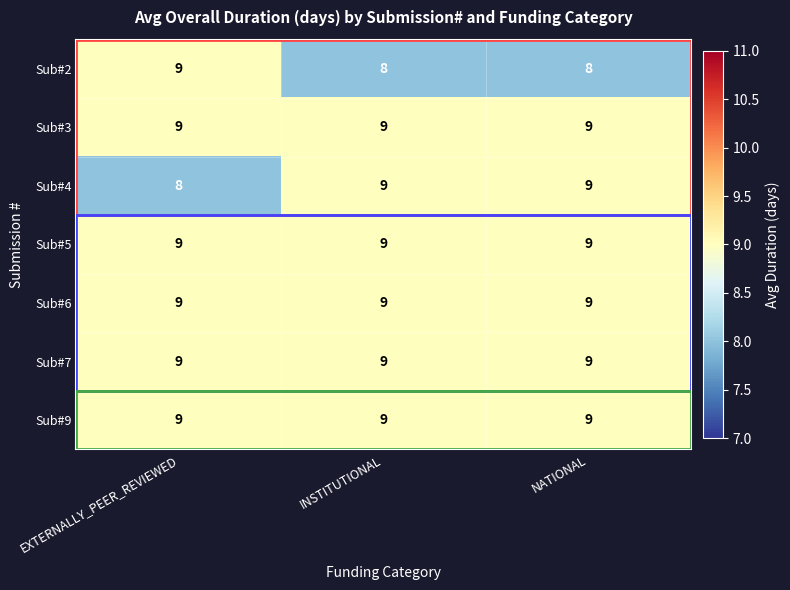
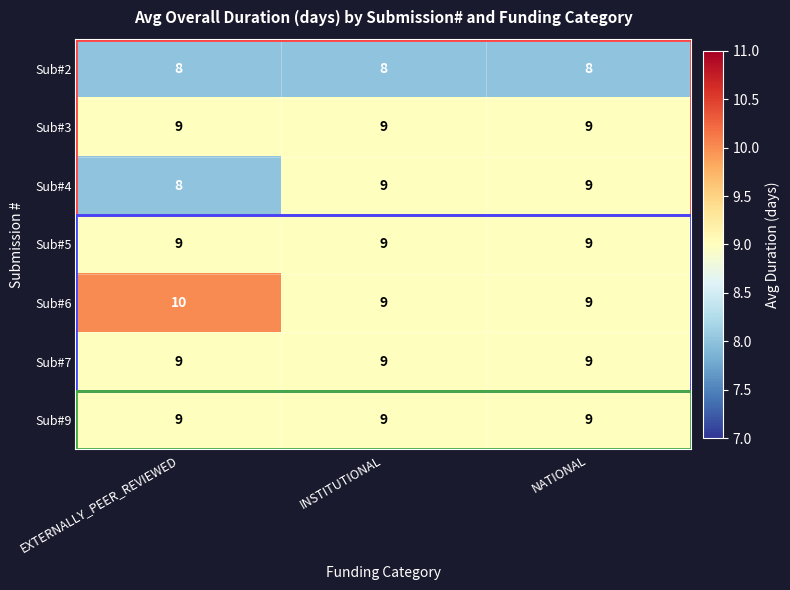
  {
    "Sub#2": {
-     "EXTERNALLY_PEER_REVIEWED": 9,
+     "EXTERNALLY_PEER_REVIEWED": 8,
      "INSTITUTIONAL": 8,
      "NATIONAL": 8
    },
    "Sub#3": {
      "EXTERNALLY_PEER_REVIEWED": 9,
      "INSTITUTIONAL": 9,
      "NATIONAL": 9
    },
    "Sub#4": {
      "EXTERNALLY_PEER_REVIEWED": 8,
      "INSTITUTIONAL": 9,
      "NATIONAL": 9
    },
    "Sub#5": {
      "EXTERNALLY_PEER_REVIEWED": 9,
      "INSTITUTIONAL": 9,
      "NATIONAL": 9
    },
    "Sub#6": {
-     "EXTERNALLY_PEER_REVIEWED": 9,
+     "EXTERNALLY_PEER_REVIEWED": 10,
      "INSTITUTIONAL": 9,
      "NATIONAL": 9
    },
    "Sub#7": {
      "EXTERNALLY_PEER_REVIEWED": 9,
      "INSTITUTIONAL": 9,
      "NATIONAL": 9
    },
    "Sub#9": {
      "EXTERNALLY_PEER_REVIEWED": 9,
      "INSTITUTIONAL": 9,
      "NATIONAL": 9
    }
  }
